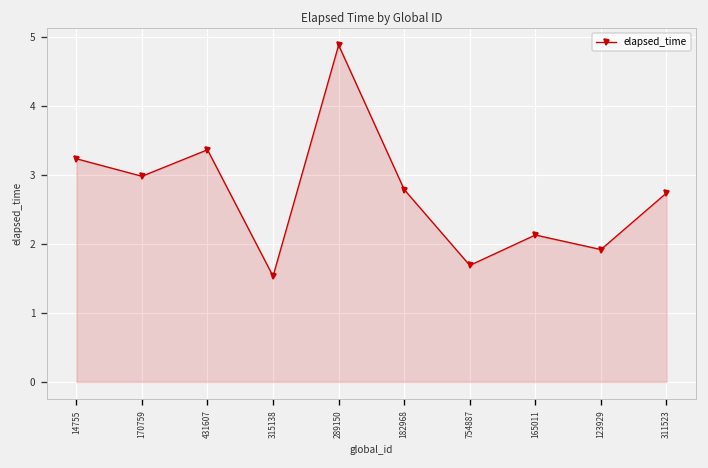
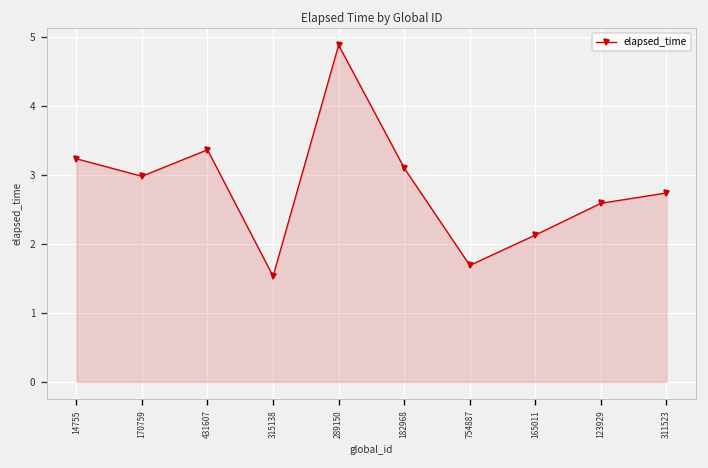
  {
    "14755": 3.2,
    "170759": 3.0,
    "431607": 3.4,
    "315138": 1.5,
    "289150": 4.9,
-   "182968": 2.8,
+   "182968": 3.1,
    "754887": 1.7,
    "165011": 2.1,
-   "123929": 1.9,
+   "123929": 2.6,
    "311523": 2.7
  }
